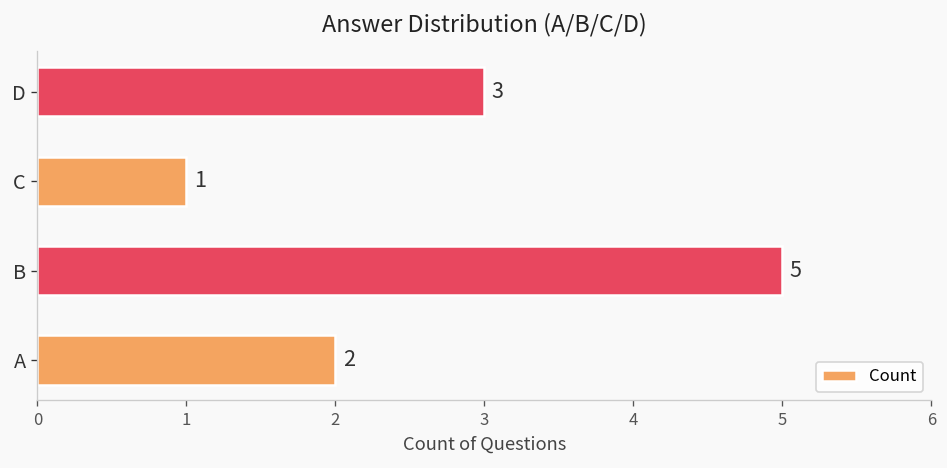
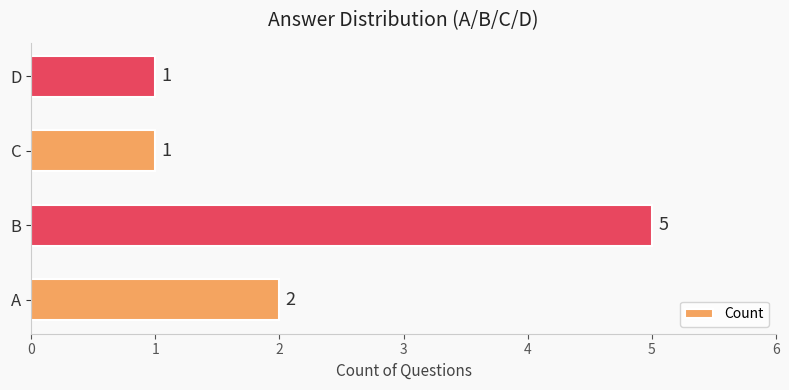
  {
-   "D": 3,
+   "D": 1,
    "C": 1,
    "B": 5,
    "A": 2
  }
